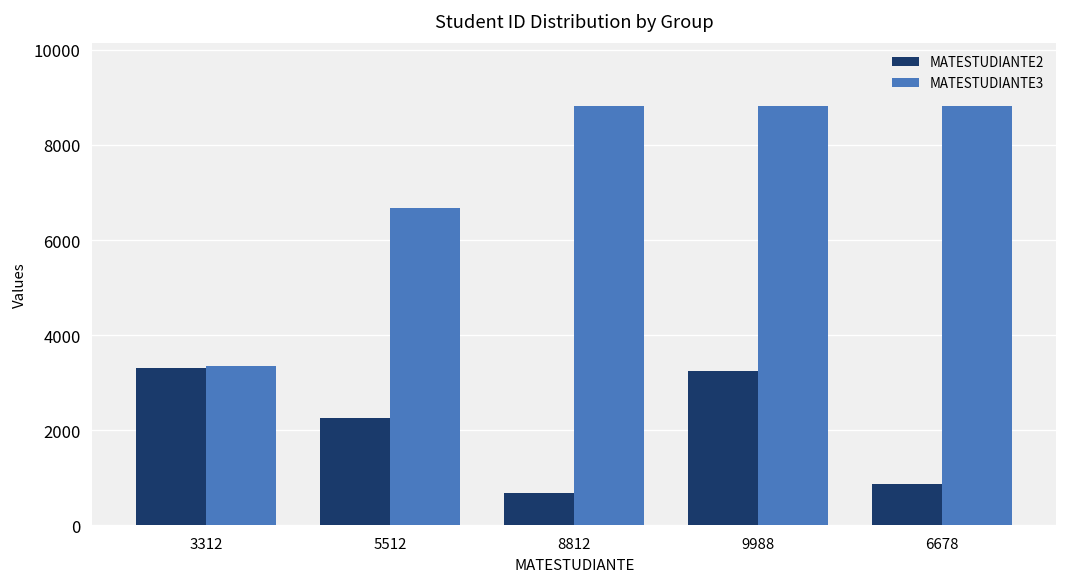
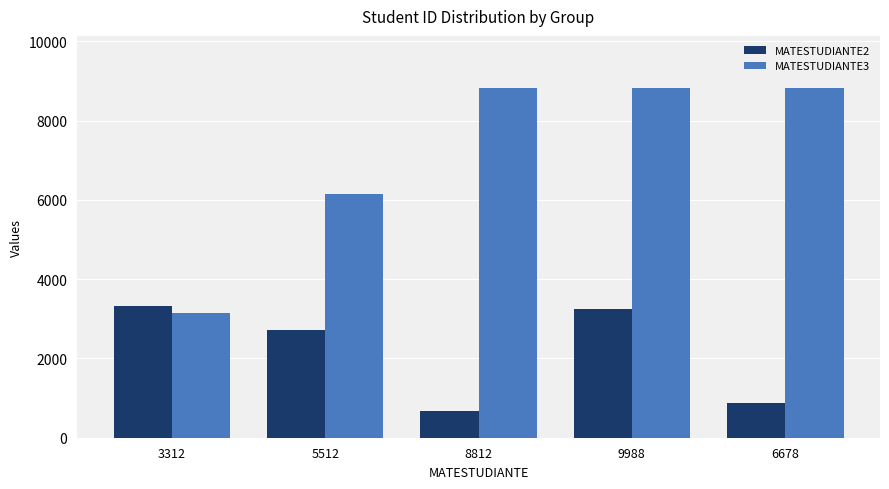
  {
    "MATESTUDIANTE2": {
      "3312": 3300,
-     "5512": 2300,
+     "5512": 2700,
      "8812": 700,
      "9988": 3300,
      "6678": 900
    },
    "MATESTUDIANTE3": {
-     "3312": 3400,
-     "5512": 6700,
+     "3312": 3100,
+     "5512": 6200,
      "8812": 8800,
      "9988": 8800,
      "6678": 8800
    }
  }
